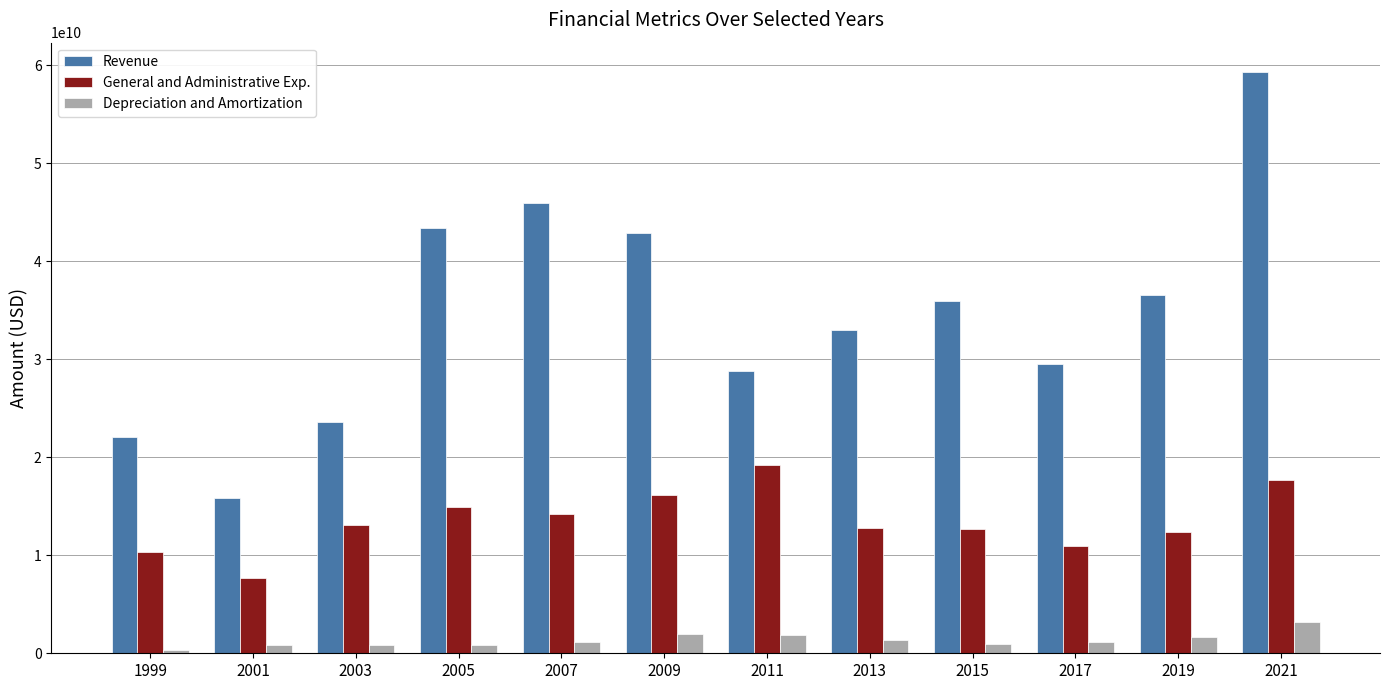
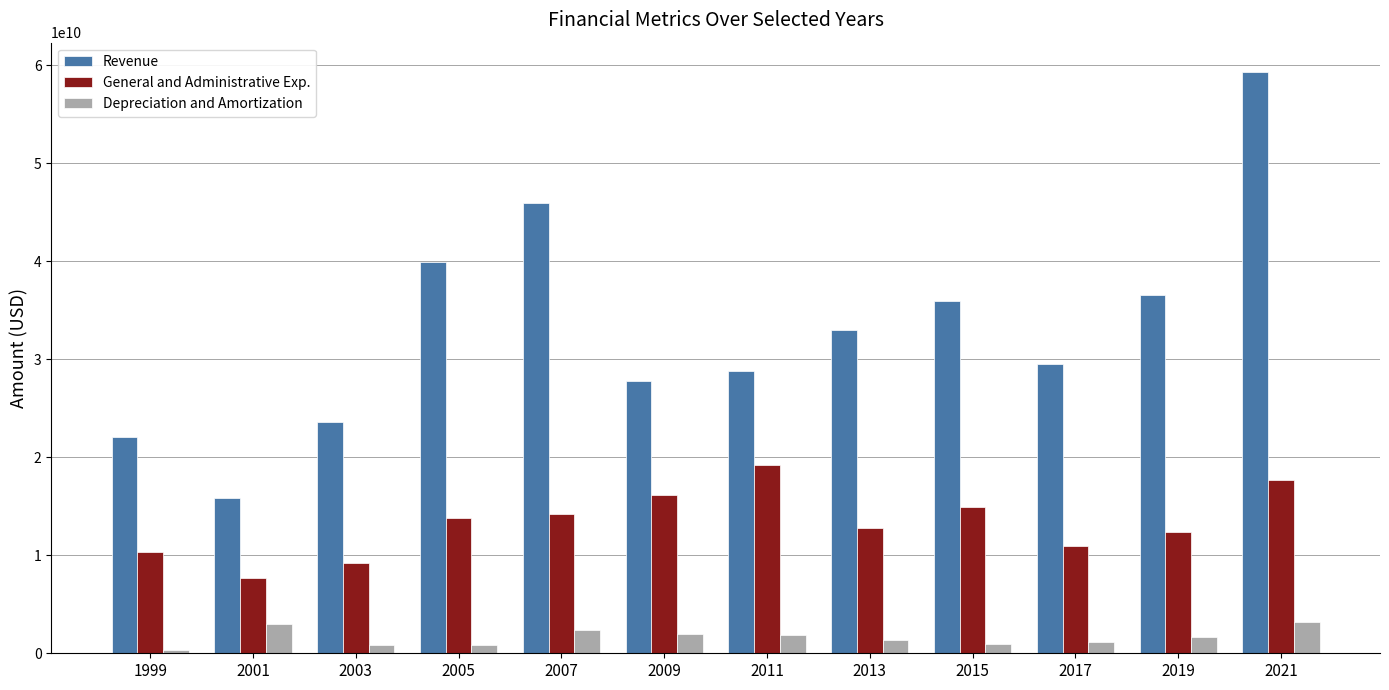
  {
    "Revenue": {
      "1999": 22000000000,
      "2001": 16000000000,
      "2003": 24000000000,
-     "2005": 43000000000,
+     "2005": 40000000000,
      "2007": 46000000000,
-     "2009": 43000000000,
+     "2009": 28000000000,
      "2011": 29000000000,
      "2013": 33000000000,
      "2015": 36000000000,
      "2017": 30000000000,
      "2019": 37000000000,
      "2021": 59000000000
    },
    "General and Administrative Exp.": {
      "1999": 10000000000,
      "2001": 8000000000,
-     "2003": 13000000000,
-     "2005": 15000000000,
+     "2003": 9000000000,
+     "2005": 14000000000,
      "2007": 14000000000,
      "2009": 16000000000,
      "2011": 19000000000,
      "2013": 13000000000,
-     "2015": 13000000000,
+     "2015": 15000000000,
      "2017": 11000000000,
      "2019": 12000000000,
      "2021": 18000000000
    },
    "Depreciation and Amortization": {
      "1999": 0,
-     "2001": 1000000000,
+     "2001": 3000000000,
      "2003": 1000000000,
      "2005": 1000000000,
-     "2007": 1000000000,
+     "2007": 2000000000,
      "2009": 2000000000,
      "2011": 2000000000,
      "2013": 1000000000,
      "2015": 1000000000,
      "2017": 1000000000,
      "2019": 2000000000,
      "2021": 3000000000
    }
  }
